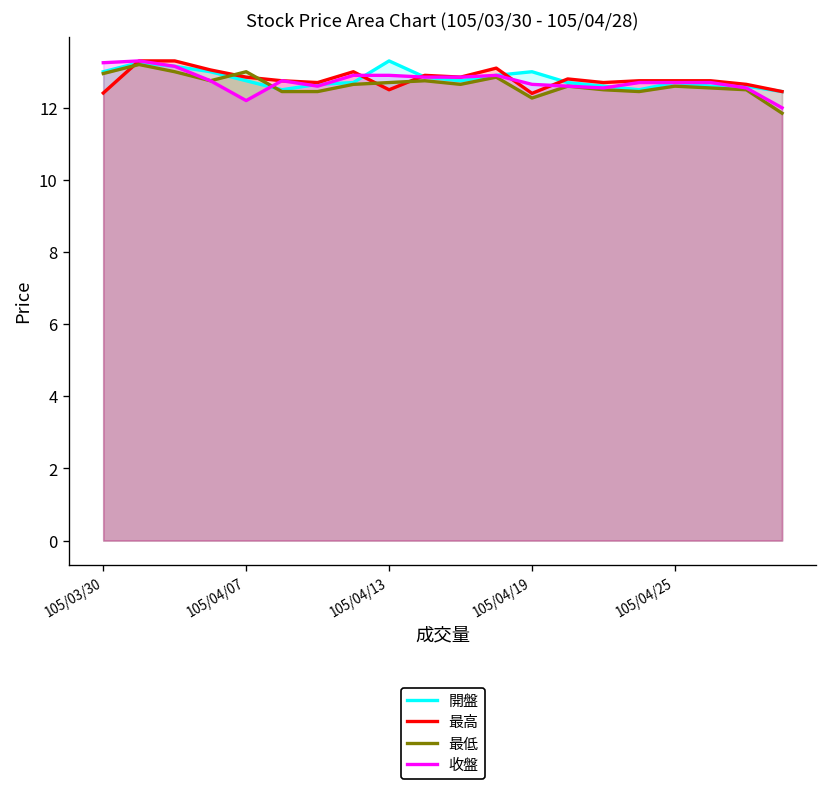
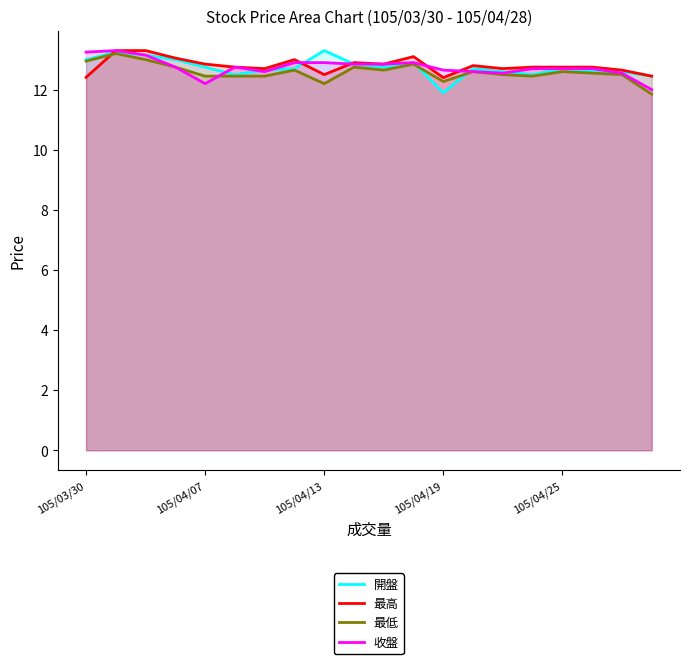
  {
    "開盤": {
      "105/04/07": 12.8,
      "105/04/13": 13.3,
-     "105/04/19": 13.0
+     "105/04/19": 11.9
    },
    "最高": {
      "105/03/30": 12.4,
      "105/04/07": 12.9,
      "105/04/13": 12.5,
      "105/04/19": 12.4
    },
    "最低": {
-     "105/04/07": 13.0,
-     "105/04/13": 12.7,
+     "105/04/07": 12.5,
+     "105/04/13": 12.2,
      "105/04/19": 12.3,
      "105/04/25": 12.6
    },
    "收盤": {
      "105/03/30": 13.3,
      "105/04/07": 12.2,
      "105/04/13": 12.9,
      "105/04/19": 12.7
    }
  }
